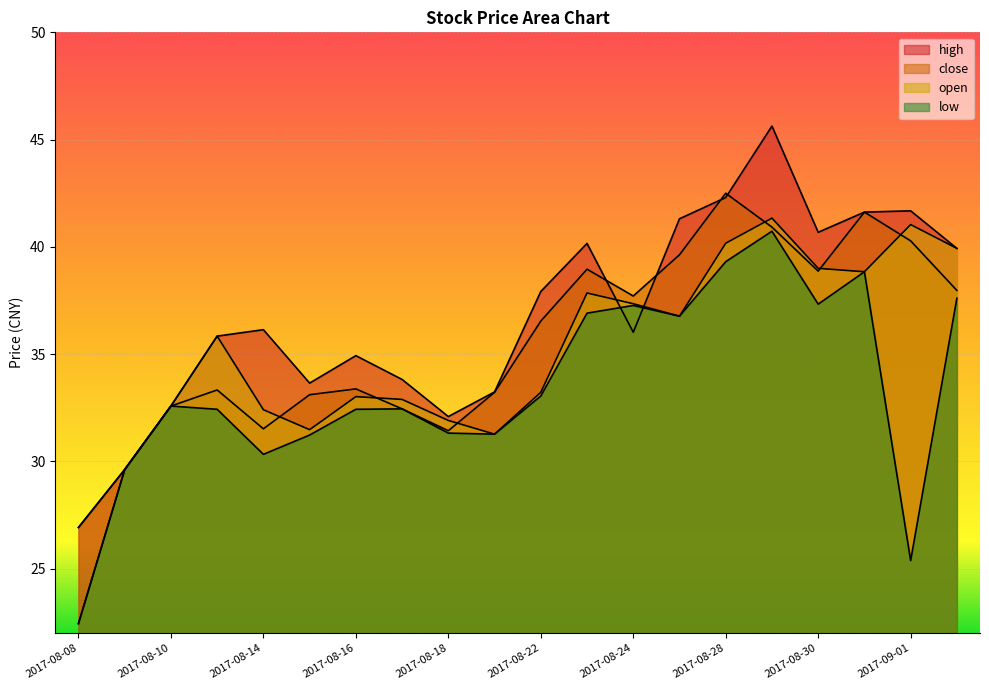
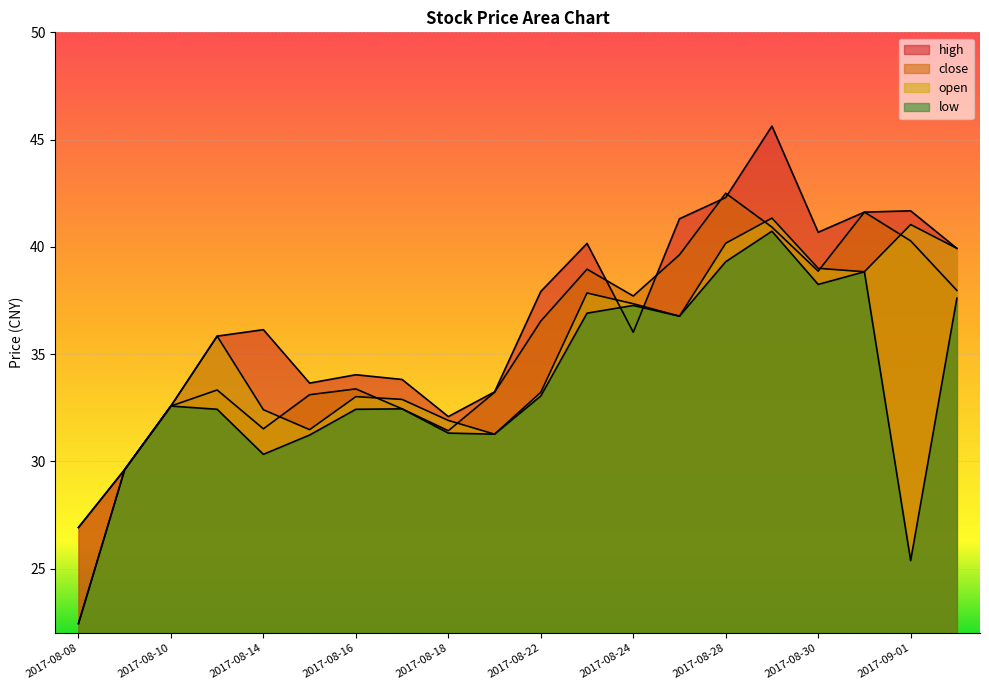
  {
    "high": {
      "2017-08-14": 36.1,
-     "2017-08-16": 34.9,
+     "2017-08-16": 34.0,
      "2017-08-18": 32.1,
      "2017-08-22": 37.9,
      "2017-08-24": 36.0,
      "2017-08-28": 42.3,
      "2017-08-30": 40.7,
      "2017-09-01": 41.7
    },
    "low": {
      "2017-08-14": 30.3,
      "2017-08-16": 32.4,
      "2017-08-22": 33.1,
      "2017-08-28": 39.3,
-     "2017-08-30": 37.3,
+     "2017-08-30": 38.3,
      "2017-09-01": 25.4
    }
  }
